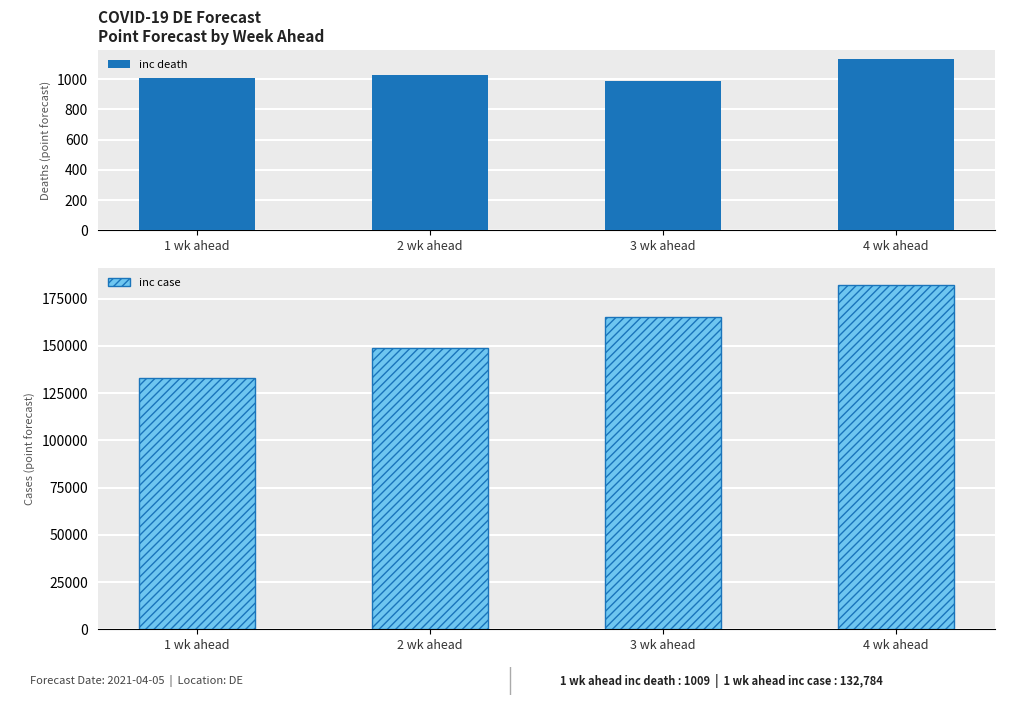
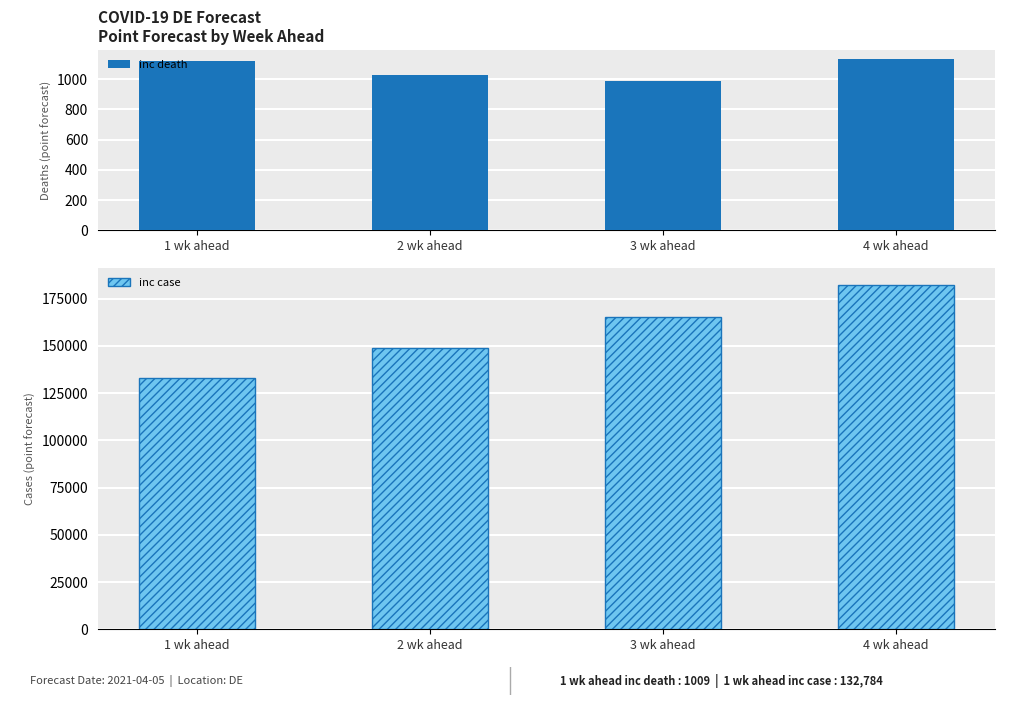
  {
    "COVID-19 DE Forecast Point Forecast by Week Ahead": {
-     "1 wk ahead": 1010,
+     "1 wk ahead": 1120,
      "2 wk ahead": 1030,
      "3 wk ahead": 990,
      "4 wk ahead": 1140
    }
  }
